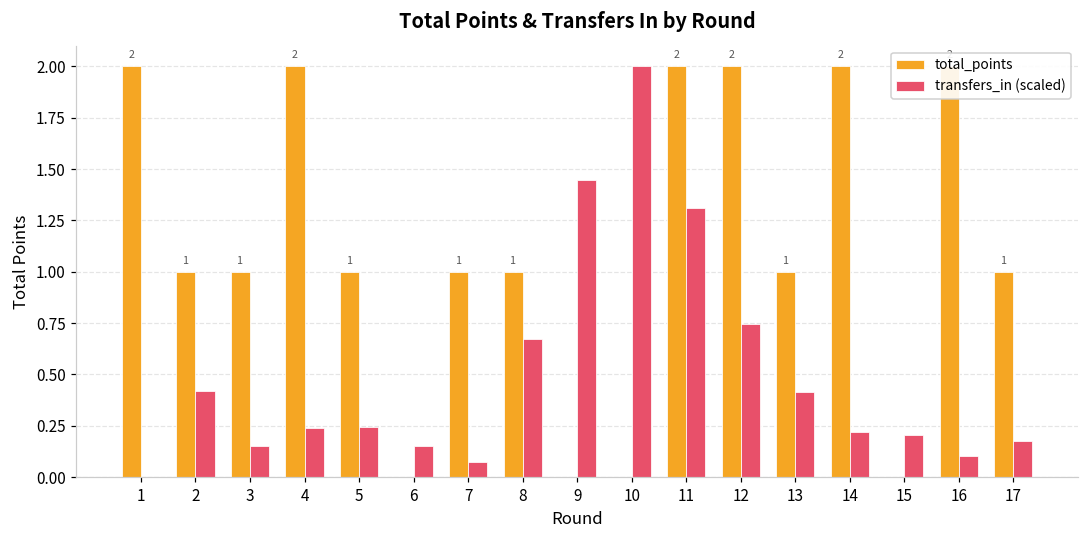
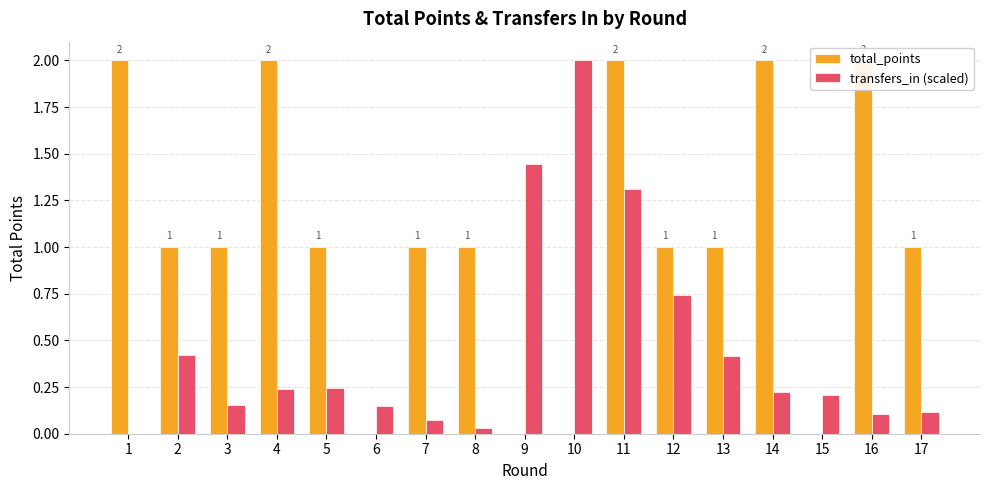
  {
    "total_points": {
      "1": 2,
      "2": 1,
      "3": 1,
      "4": 2,
      "5": 1,
      "7": 1,
      "8": 1,
      "11": 2,
-     "12": 2,
+     "12": 1,
      "13": 1,
      "14": 2,
      "17": 1
    },
    "transfers_in (scaled)": {
      "1": 0.00,
      "2": 0.42,
      "3": 0.15,
      "4": 0.24,
      "5": 0.24,
      "6": 0.15,
      "7": 0.07,
-     "8": 0.67,
+     "8": 0.03,
      "9": 1.45,
      "11": 1.31,
      "12": 0.74,
      "13": 0.42,
      "14": 0.22,
      "15": 0.20,
      "16": 0.10,
-     "17": 0.18
+     "17": 0.12
    }
  }
